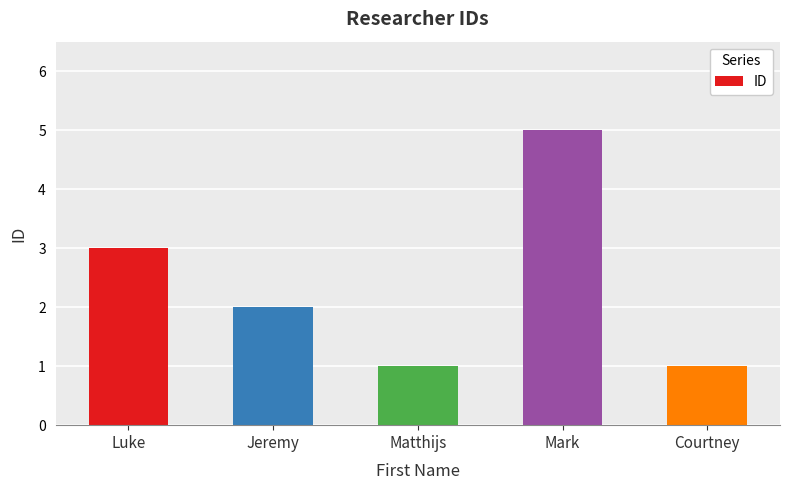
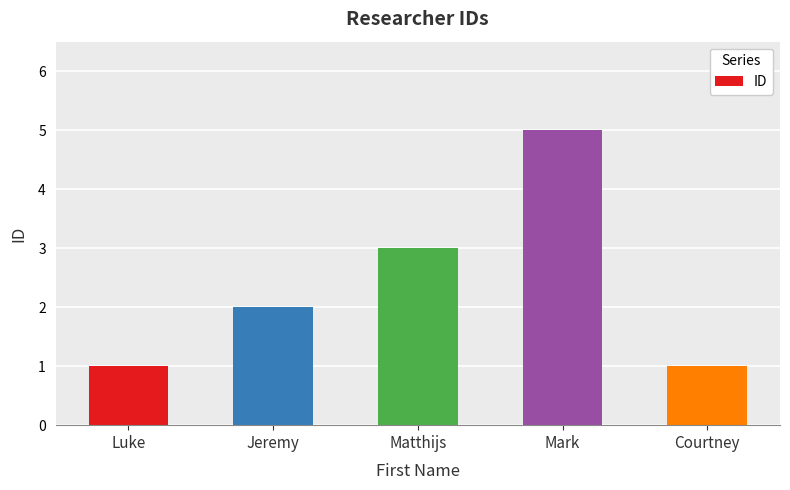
  {
-   "Luke": 3,
+   "Luke": 1,
    "Jeremy": 2,
-   "Matthijs": 1,
+   "Matthijs": 3,
    "Mark": 5,
    "Courtney": 1
  }
